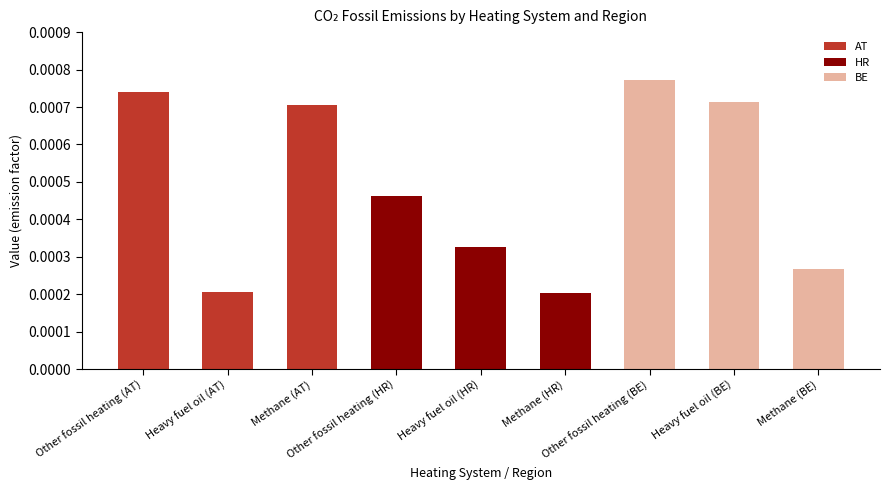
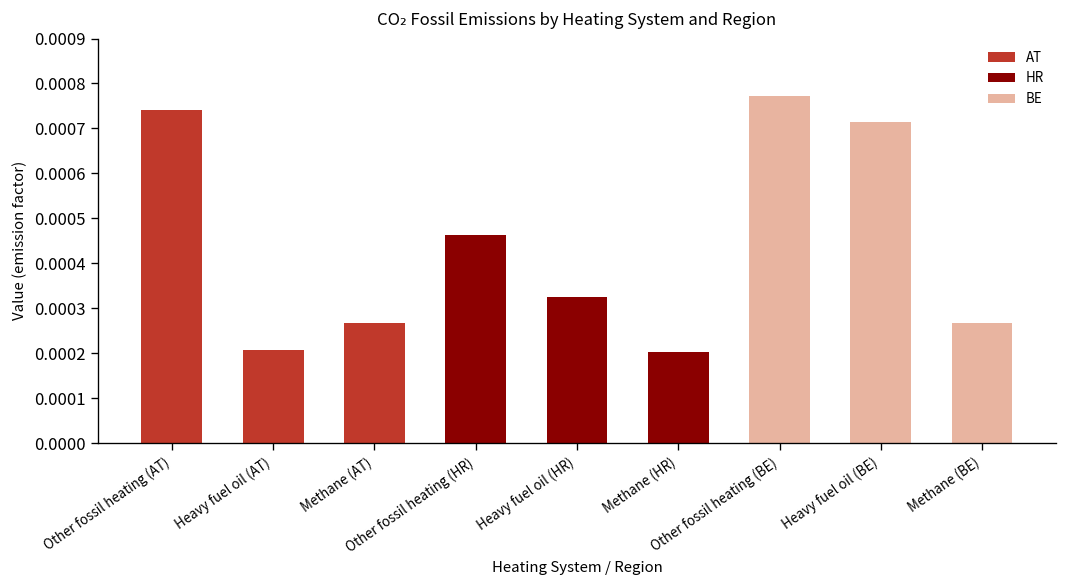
  {
    "Other fossil heating (AT)": 0.00074,
    "Heavy fuel oil (AT)": 0.00021,
-   "Methane (AT)": 0.00071,
+   "Methane (AT)": 0.00027,
    "Other fossil heating (HR)": 0.00046,
    "Heavy fuel oil (HR)": 0.00033,
    "Methane (HR)": 0.00020,
    "Other fossil heating (BE)": 0.00077,
    "Heavy fuel oil (BE)": 0.00071,
    "Methane (BE)": 0.00027
  }
